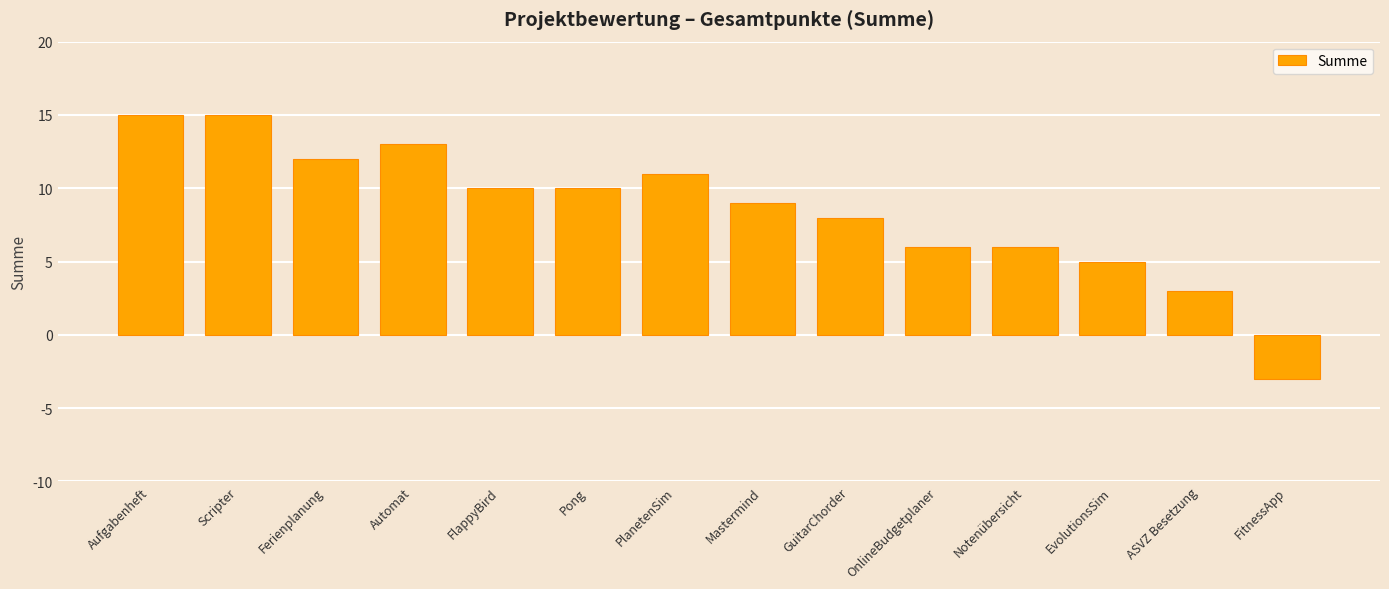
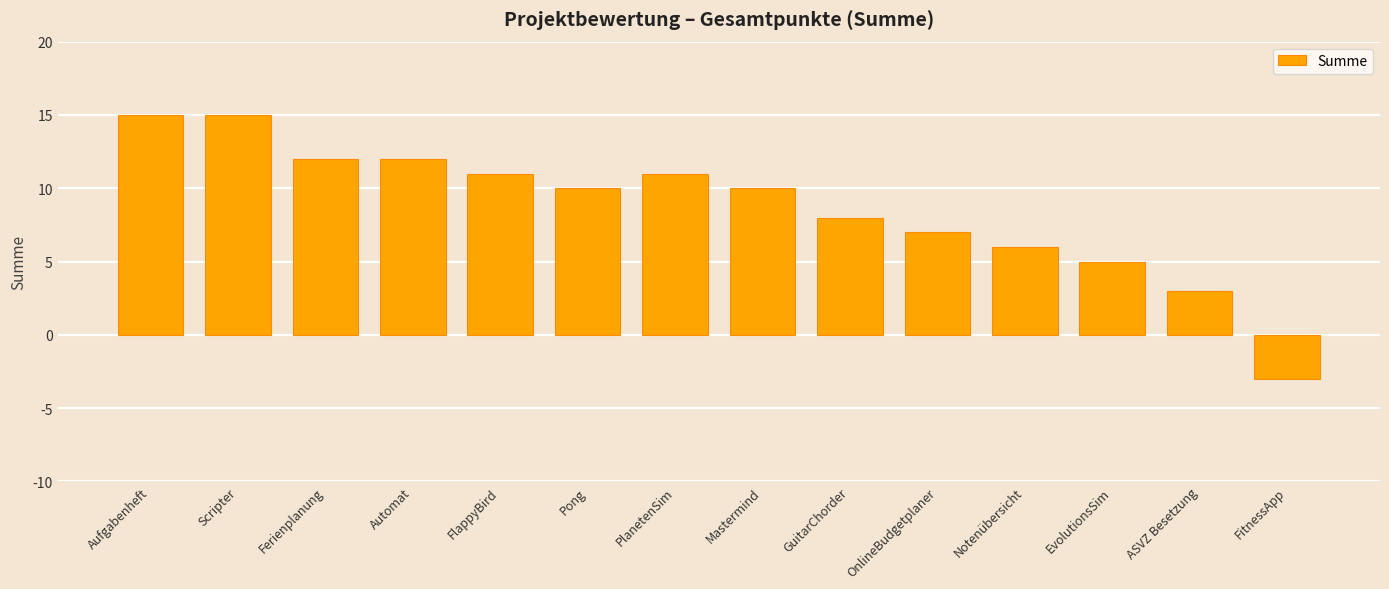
  {
    "Aufgabenheft": 15,
    "Scripter": 15,
    "Ferienplanung": 12,
-   "Automat": 13,
-   "FlappyBird": 10,
+   "Automat": 12,
+   "FlappyBird": 11,
    "Pong": 10,
    "PlanetenSim": 11,
-   "Mastermind": 9,
+   "Mastermind": 10,
    "GuitarChorder": 8,
-   "OnlineBudgetplaner": 6,
+   "OnlineBudgetplaner": 7,
    "Notenübersicht": 6,
    "EvolutionsSim": 5,
    "ASVZ Besetzung": 3,
    "FitnessApp": -3
  }
